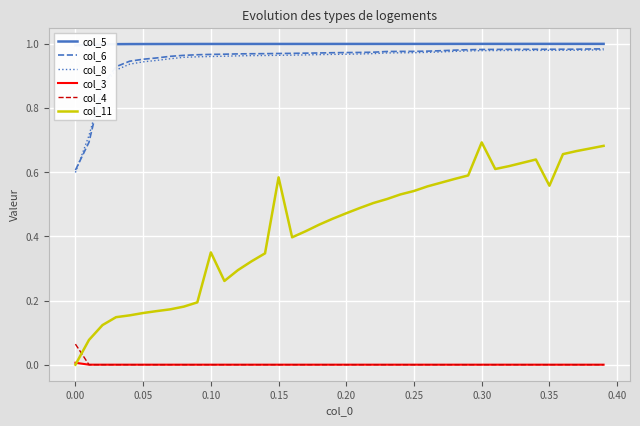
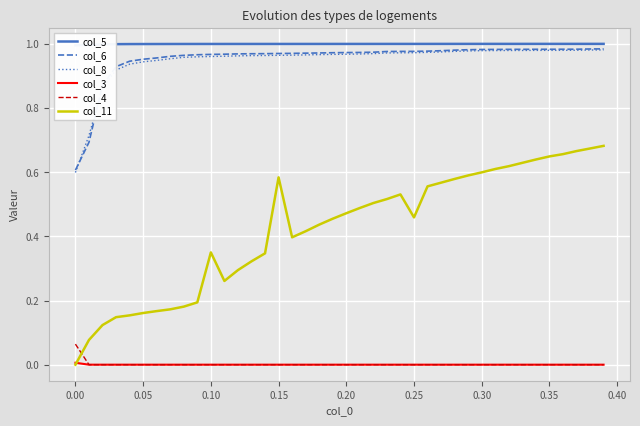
  {
    "col_11": {
      "0.05": 0.16,
      "0.10": 0.35,
      "0.15": 0.58,
      "0.20": 0.47,
-     "0.25": 0.54,
-     "0.30": 0.69,
-     "0.35": 0.56
+     "0.25": 0.46,
+     "0.30": 0.60,
+     "0.35": 0.65
    }
  }
